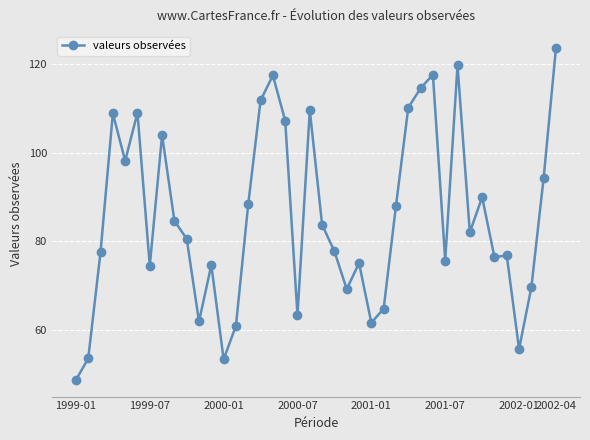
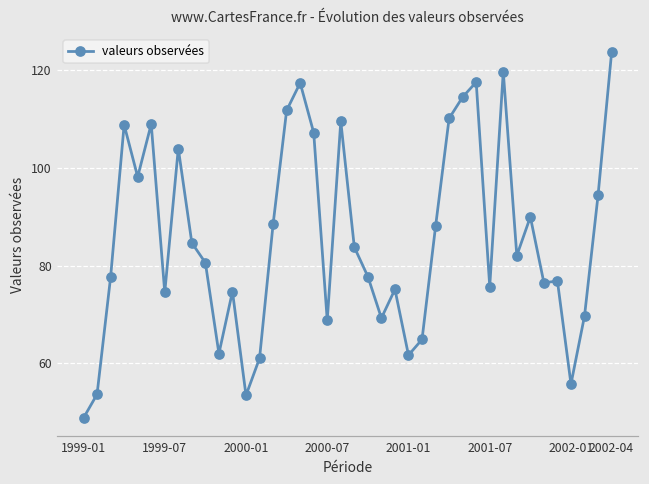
  {
    "1999-01": 49,
-   "2000-07": 63,
+   "2000-07": 69,
    "2002-01": 56
  }
